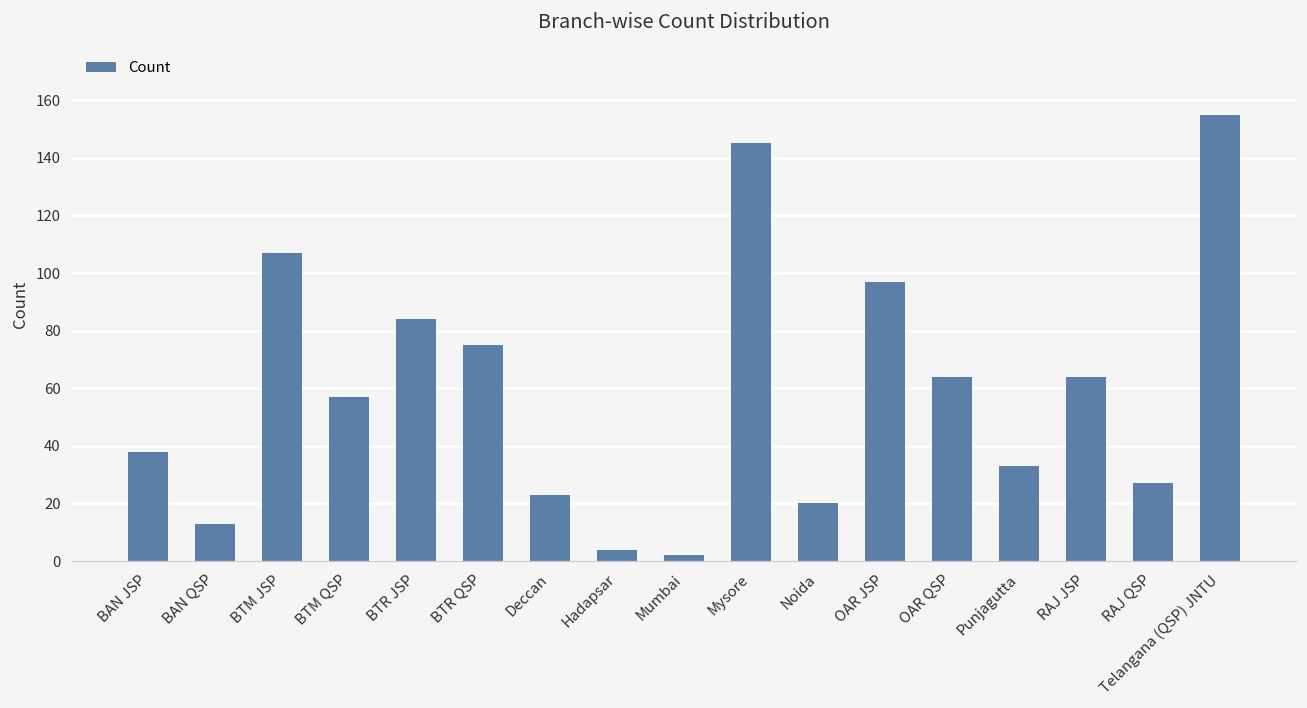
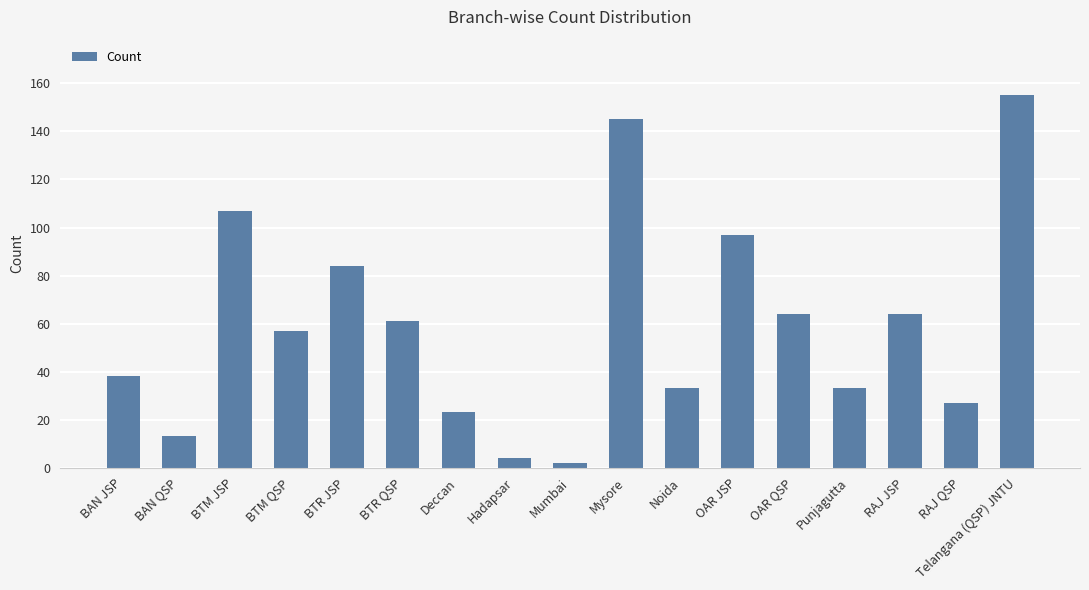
  {
    "BAN JSP": 38,
    "BAN QSP": 13,
    "BTM JSP": 107,
    "BTM QSP": 57,
    "BTR JSP": 84,
-   "BTR QSP": 75,
+   "BTR QSP": 61,
    "Deccan": 23,
    "Hadapsar": 4,
    "Mumbai": 2,
    "Mysore": 145,
-   "Noida": 20,
+   "Noida": 33,
    "OAR JSP": 97,
    "OAR QSP": 64,
    "Punjagutta": 33,
    "RAJ JSP": 64,
    "RAJ QSP": 27,
    "Telangana (QSP) JNTU": 155
  }
